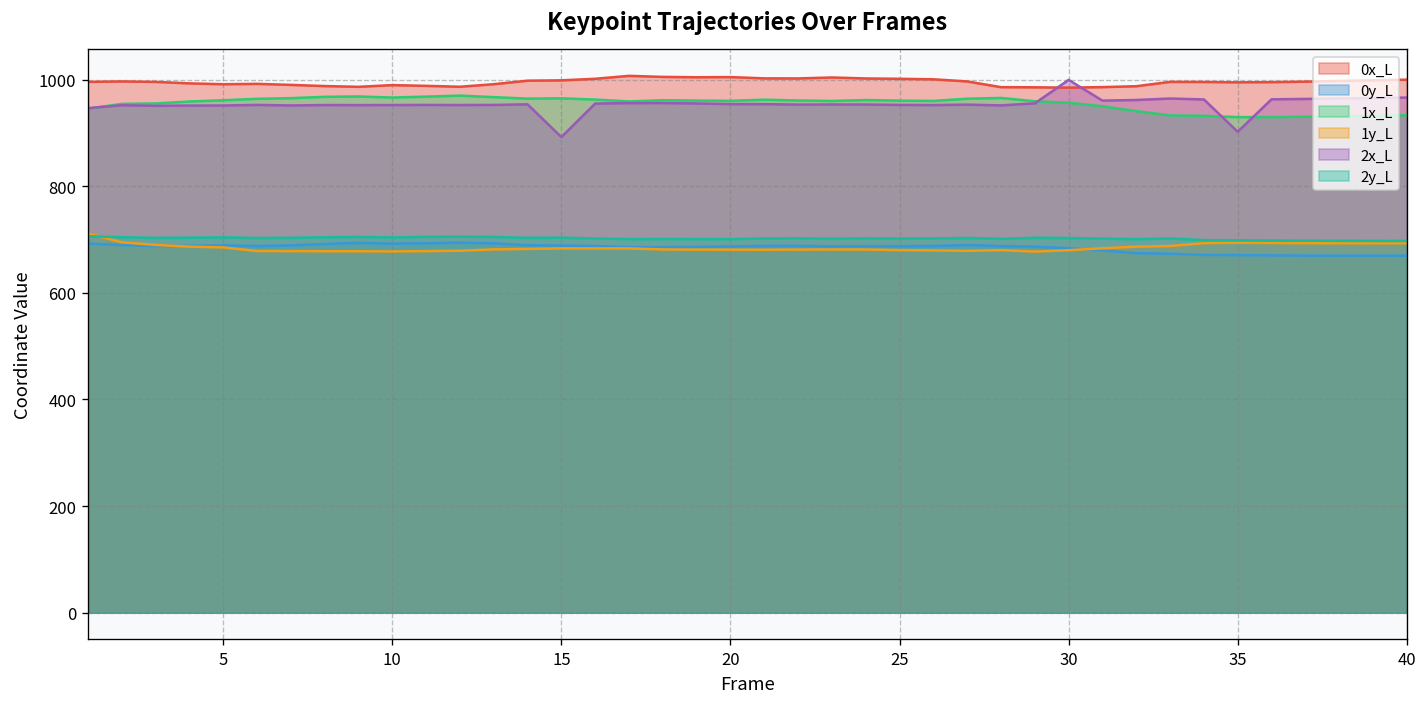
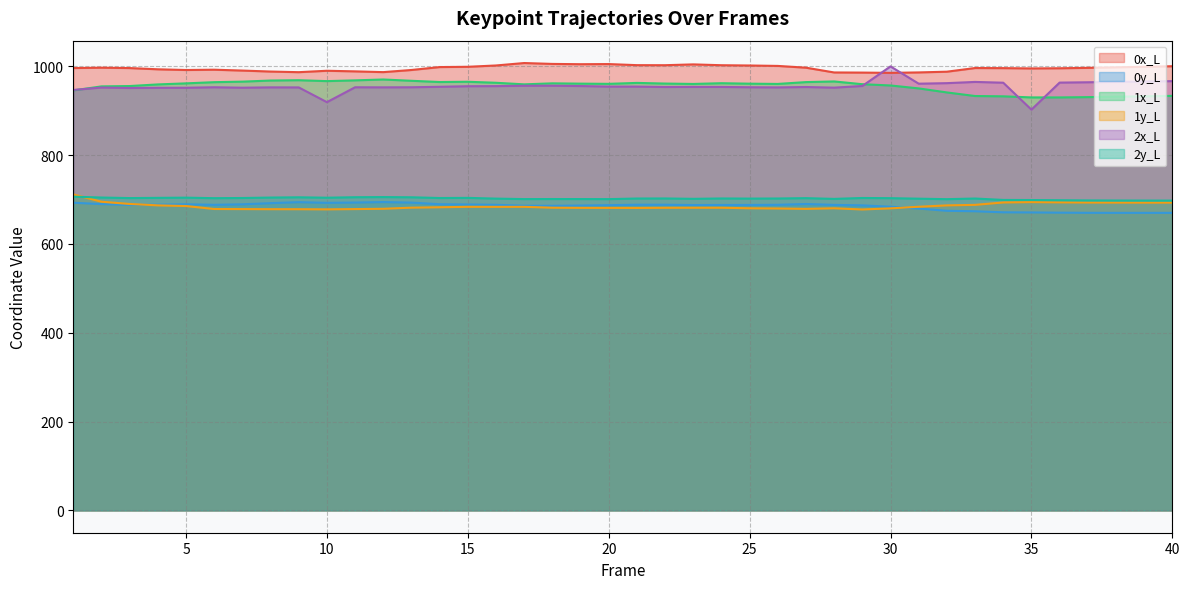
  {
    "2x_L": {
      "5": 950,
-     "10": 950,
-     "15": 890,
+     "10": 920,
+     "15": 950,
      "20": 950,
      "25": 950,
      "30": 1000,
      "35": 900,
      "40": 970
    }
  }
